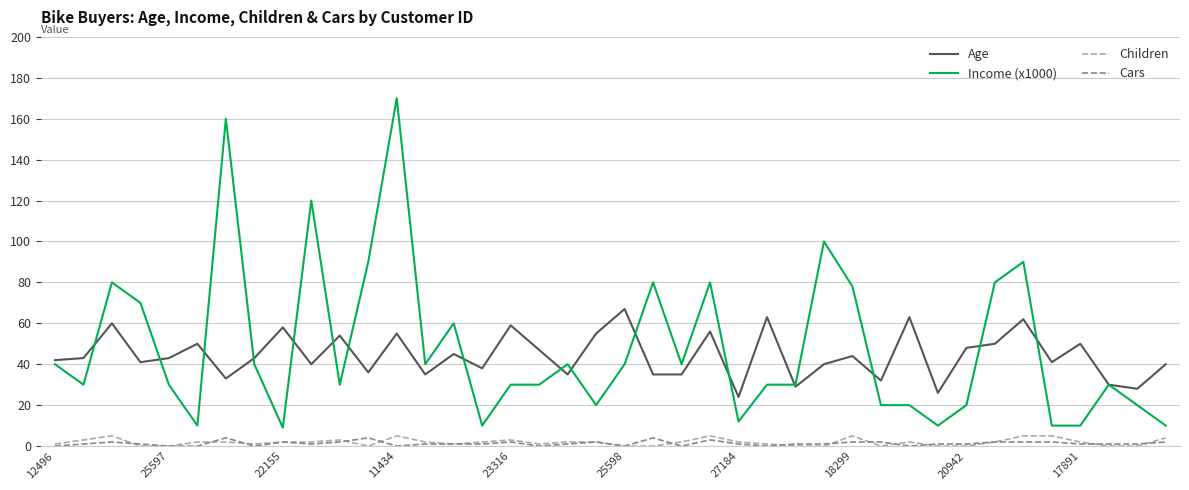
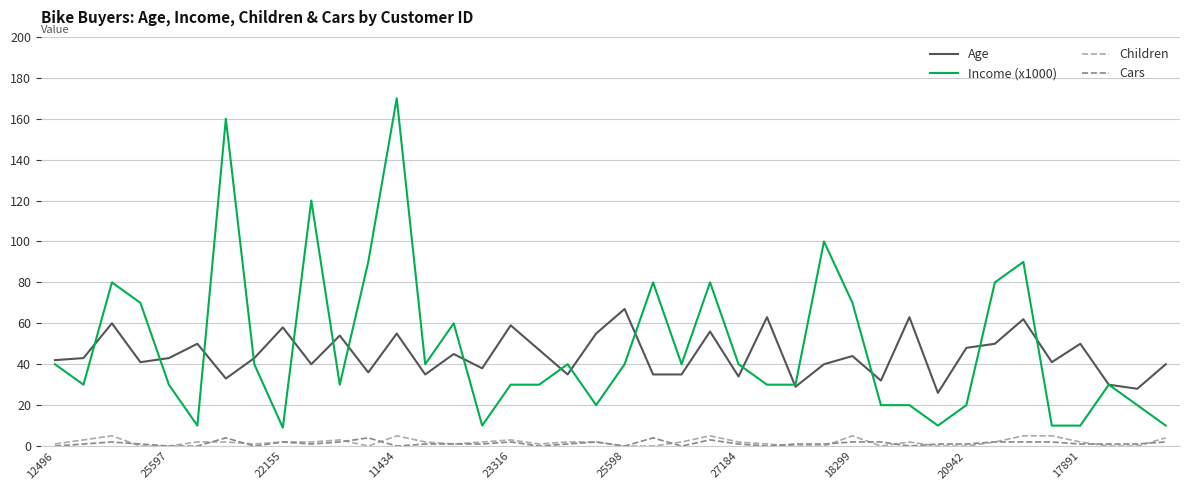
  {
    "Age": {
      "12496": 42,
      "25597": 43,
      "22155": 58,
      "11434": 55,
      "23316": 59,
      "25598": 67,
-     "27184": 24,
+     "27184": 34,
      "18299": 44,
      "20942": 48,
      "17891": 50
    },
    "Income (x1000)": {
      "12496": 40,
      "25597": 30,
      "22155": 9,
      "11434": 170,
      "23316": 30,
      "25598": 40,
-     "27184": 12,
-     "18299": 78,
+     "27184": 40,
+     "18299": 70,
      "20942": 20,
      "17891": 10
    }
  }
